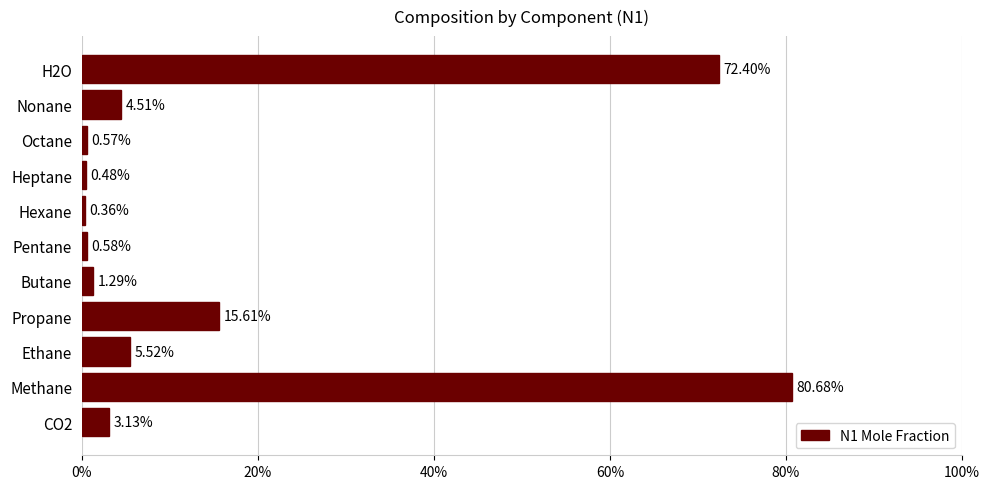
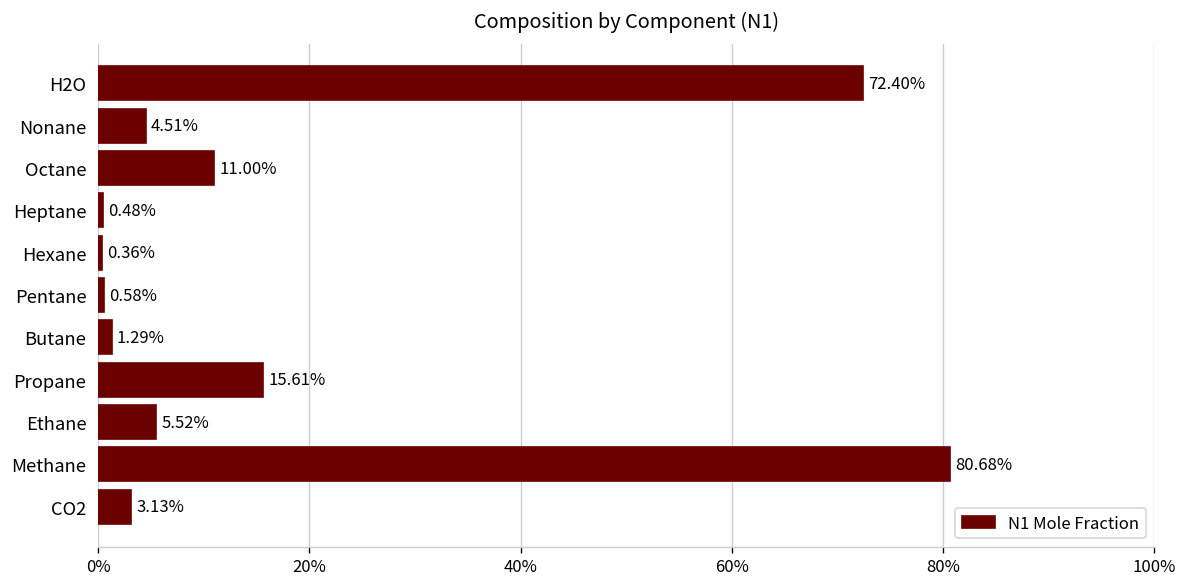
  {
    "H2O": "72.40%",
    "Nonane": "4.51%",
-   "Octane": "0.57%",
+   "Octane": "11.00%",
    "Heptane": "0.48%",
    "Hexane": "0.36%",
    "Pentane": "0.58%",
    "Butane": "1.29%",
    "Propane": "15.61%",
    "Ethane": "5.52%",
    "Methane": "80.68%",
    "CO2": "3.13%"
  }
